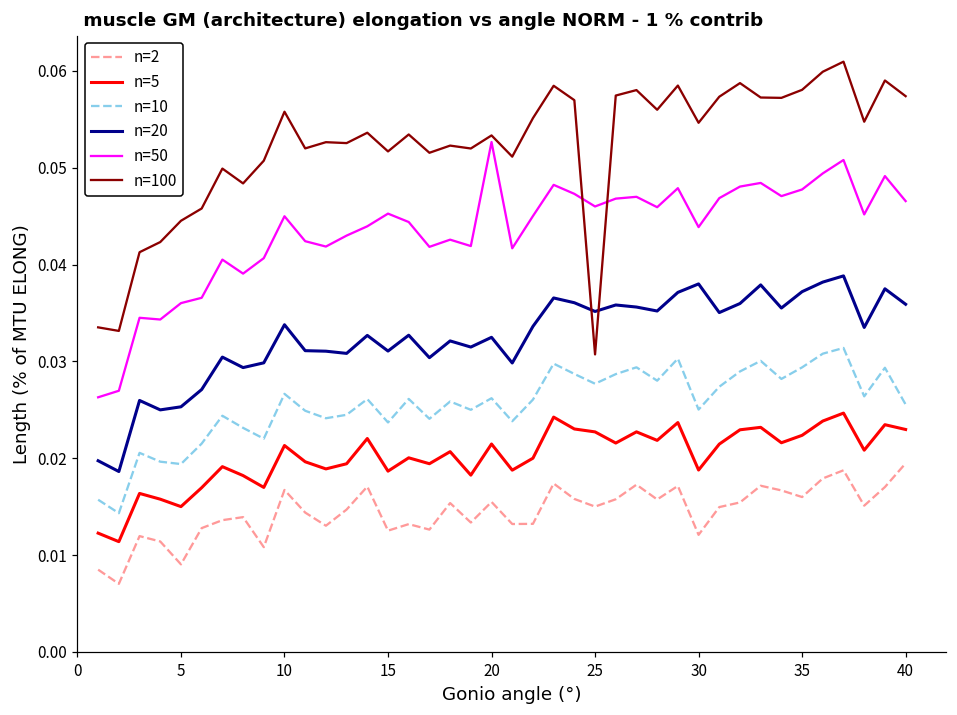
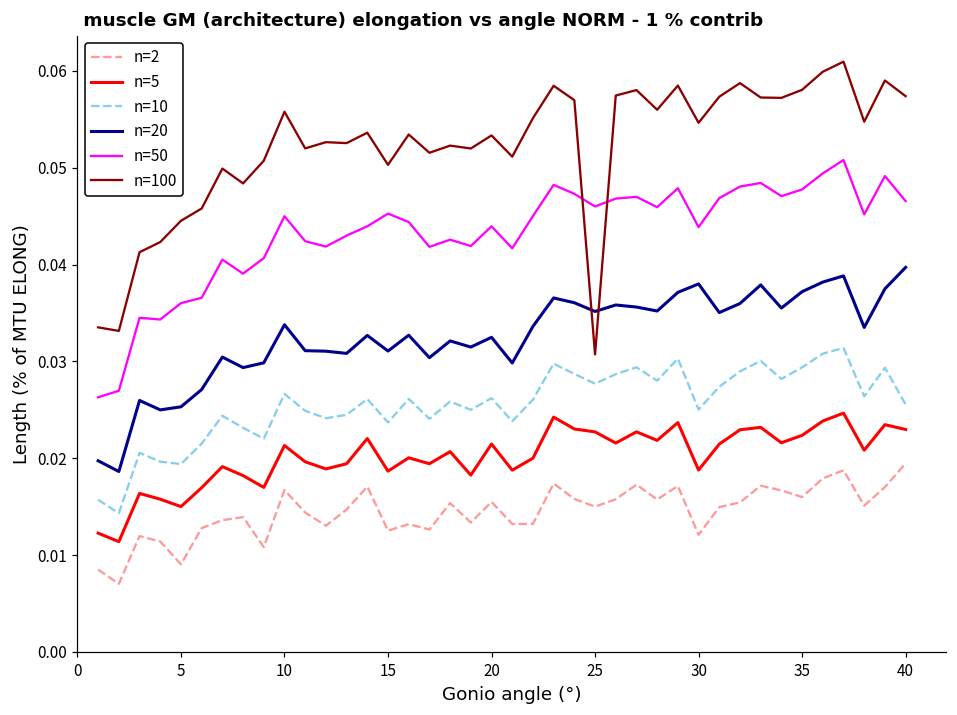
  {
    "n=2": {
      "5": 0.009,
      "10": 0.017,
      "15": 0.013,
      "20": 0.015,
      "25": 0.015,
      "30": 0.012,
      "35": 0.016,
      "40": 0.019
    },
    "n=5": {
      "5": 0.015,
      "10": 0.021,
      "15": 0.019,
      "20": 0.021,
      "25": 0.023,
      "30": 0.019,
      "35": 0.022,
      "40": 0.023
    },
    "n=10": {
      "5": 0.019,
      "10": 0.027,
      "15": 0.024,
      "20": 0.026,
      "25": 0.028,
      "30": 0.025,
      "35": 0.029,
      "40": 0.026
    },
    "n=20": {
      "5": 0.025,
      "10": 0.034,
      "15": 0.031,
      "20": 0.032,
      "25": 0.035,
      "30": 0.038,
      "35": 0.037,
-     "40": 0.036
+     "40": 0.040
    },
    "n=50": {
      "5": 0.036,
      "10": 0.045,
      "15": 0.045,
-     "20": 0.053,
+     "20": 0.044,
      "25": 0.046,
      "30": 0.044,
      "35": 0.048,
      "40": 0.047
    },
    "n=100": {
      "5": 0.045,
      "10": 0.056,
-     "15": 0.052,
+     "15": 0.050,
      "20": 0.053,
      "25": 0.031,
      "30": 0.055,
      "35": 0.058,
      "40": 0.057
    }
  }
